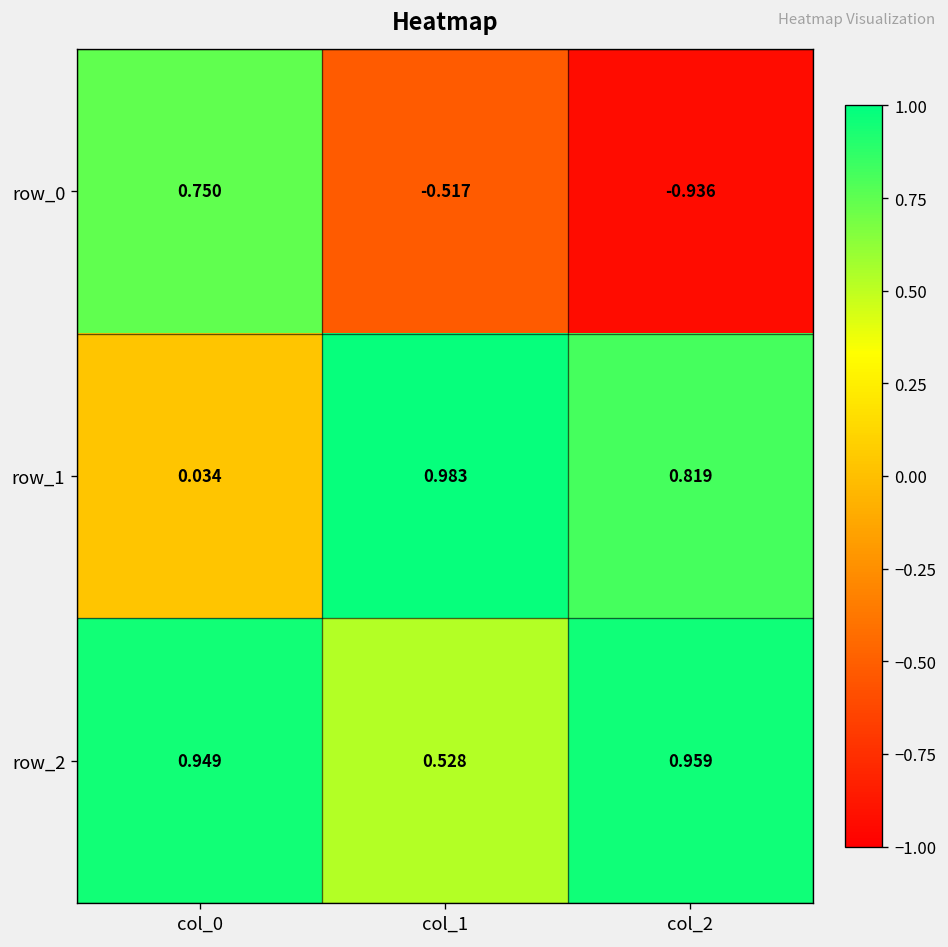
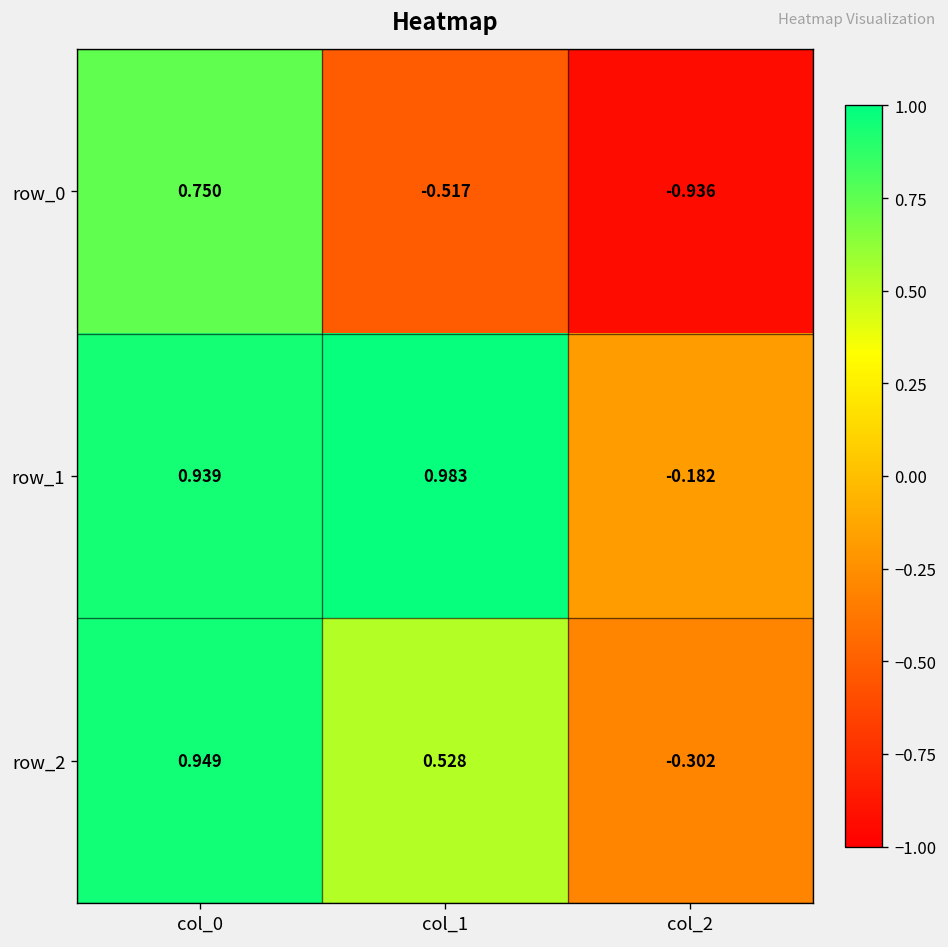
  {
    "row_0": {
      "col_0": 0.750,
      "col_1": -0.517,
      "col_2": -0.936
    },
    "row_1": {
-     "col_0": 0.034,
+     "col_0": 0.939,
      "col_1": 0.983,
-     "col_2": 0.819
+     "col_2": -0.182
    },
    "row_2": {
      "col_0": 0.949,
      "col_1": 0.528,
-     "col_2": 0.959
+     "col_2": -0.302
    }
  }
